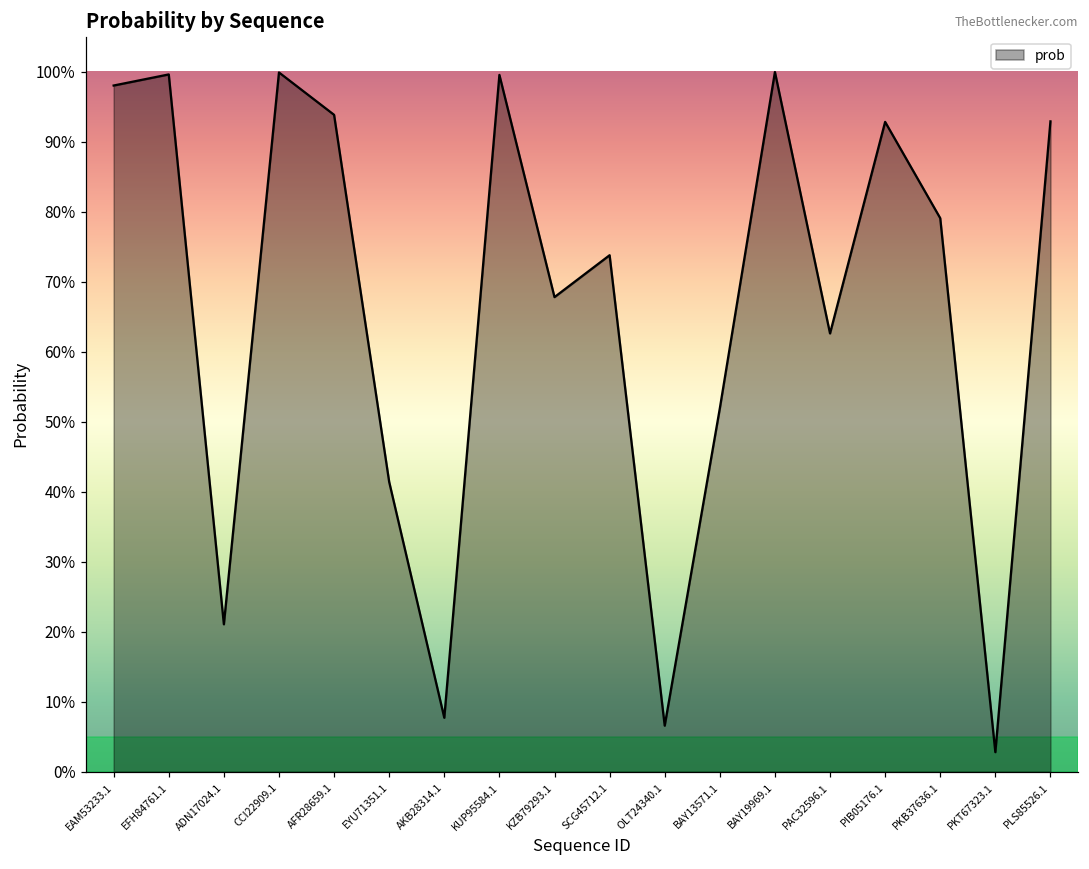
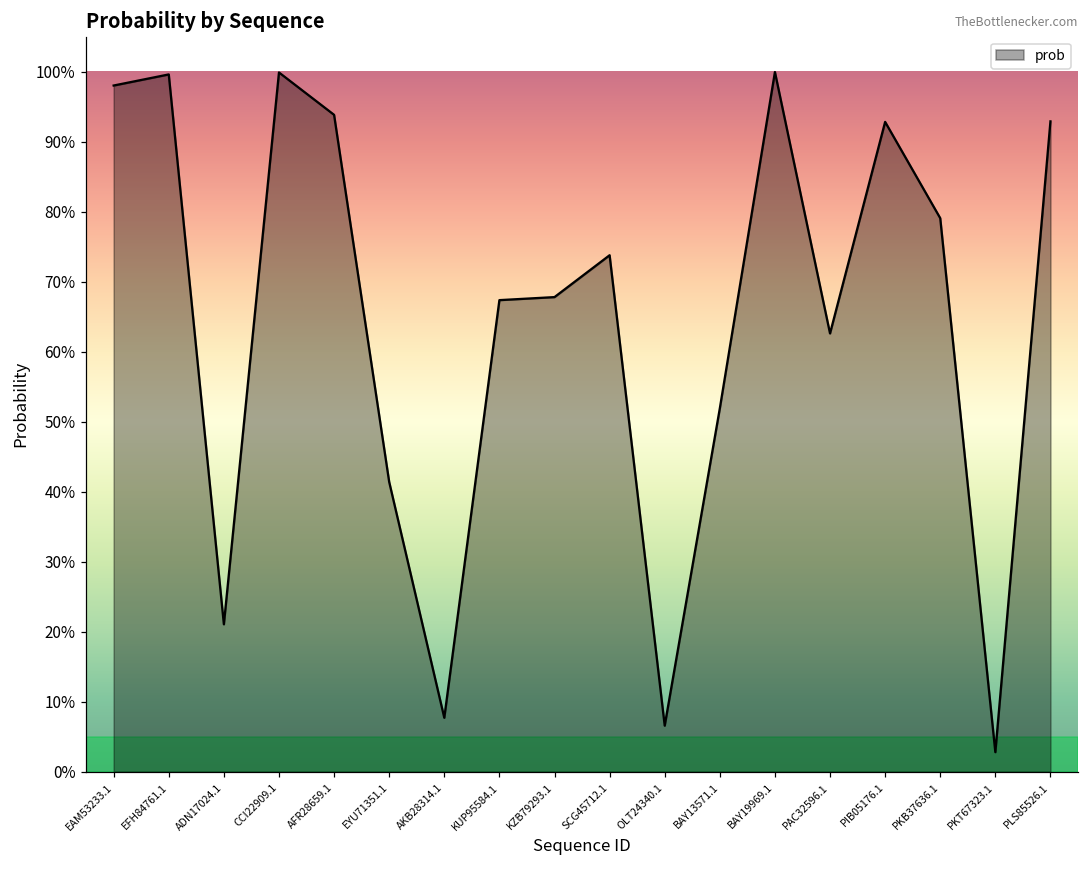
  {
    "EAM53233.1": "98%",
    "EFH84761.1": "100%",
    "ADN17024.1": "21%",
    "CCI22909.1": "100%",
    "AFR28659.1": "94%",
    "EYU71351.1": "41%",
    "AKB28314.1": "8%",
-   "KUP95584.1": "100%",
+   "KUP95584.1": "67%",
    "KZB79293.1": "68%",
    "SCG45712.1": "74%",
    "OLT24340.1": "7%",
    "BAY13571.1": "52%",
    "BAY19969.1": "100%",
    "PAC32596.1": "63%",
    "PIB05176.1": "93%",
    "PKB37636.1": "79%",
    "PKT67323.1": "3%",
    "PLS85526.1": "93%"
  }
